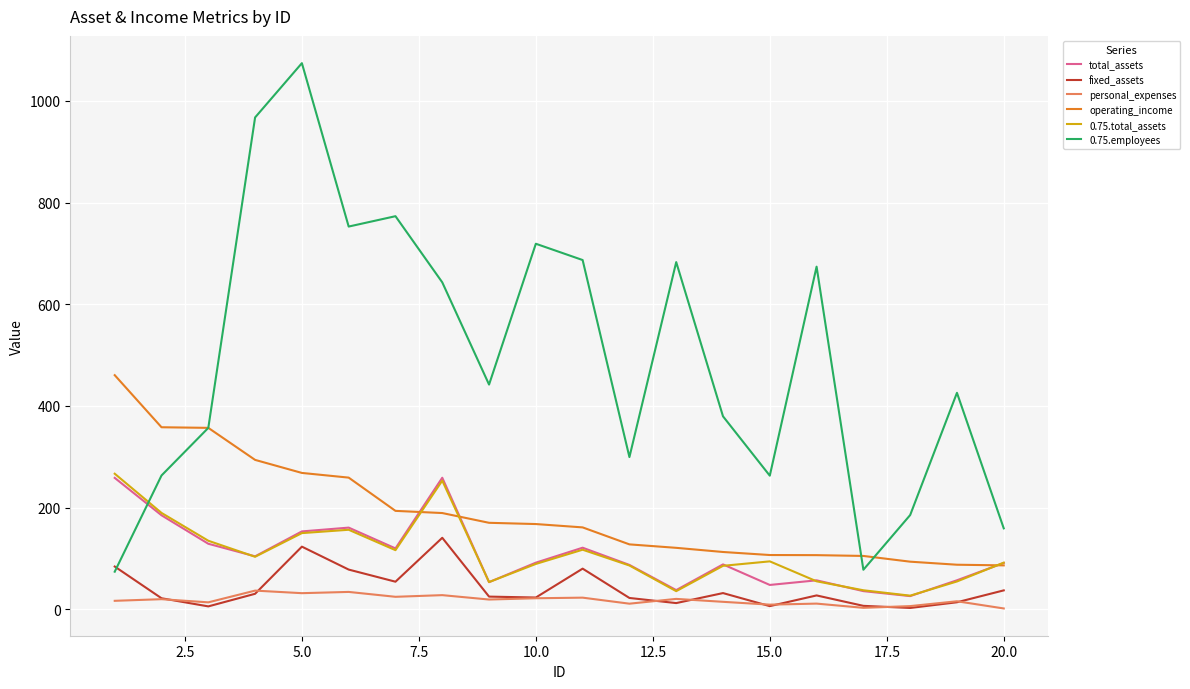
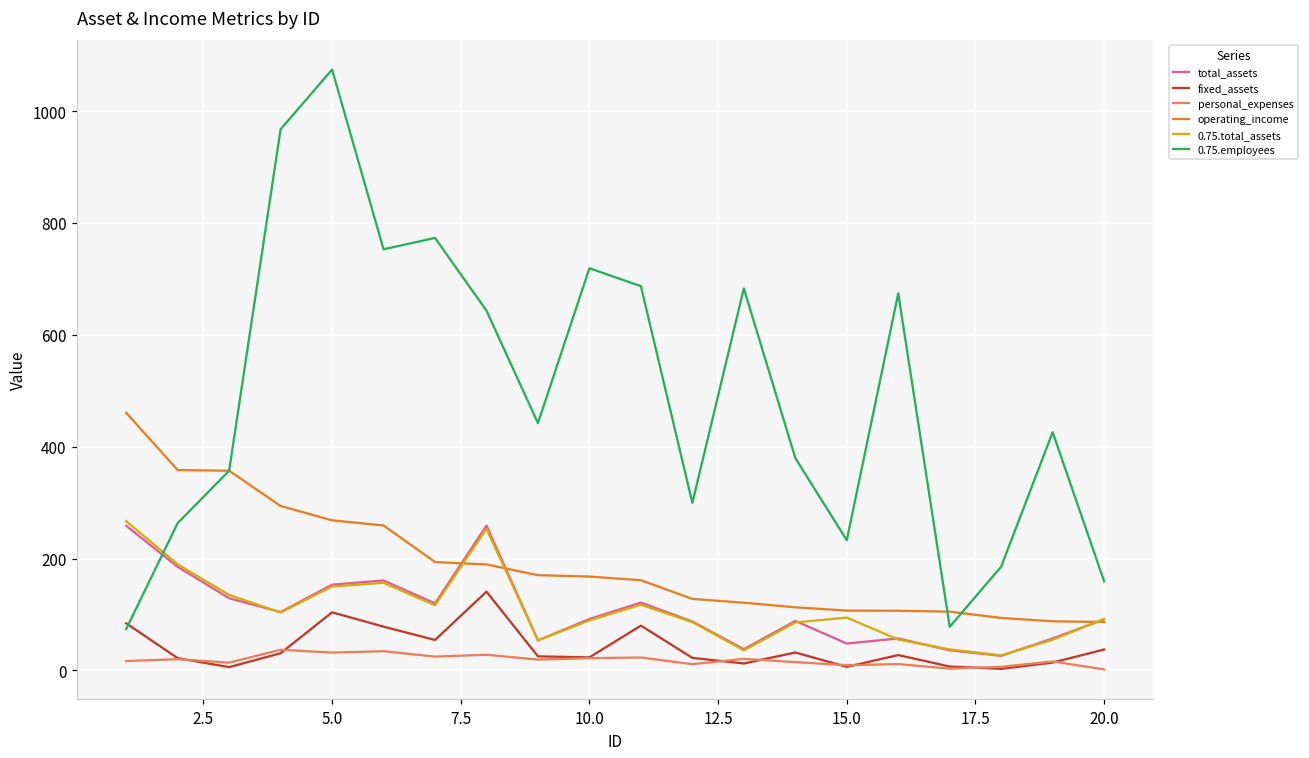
  {
    "total_assets": {
      "15.0": 50
    },
    "fixed_assets": {
-     "5.0": 120,
+     "5.0": 100,
      "20.0": 40
    },
    "0.75.employees": {
      "5.0": 1070,
      "10.0": 720,
-     "15.0": 260,
+     "15.0": 230,
      "20.0": 160
    }
  }
